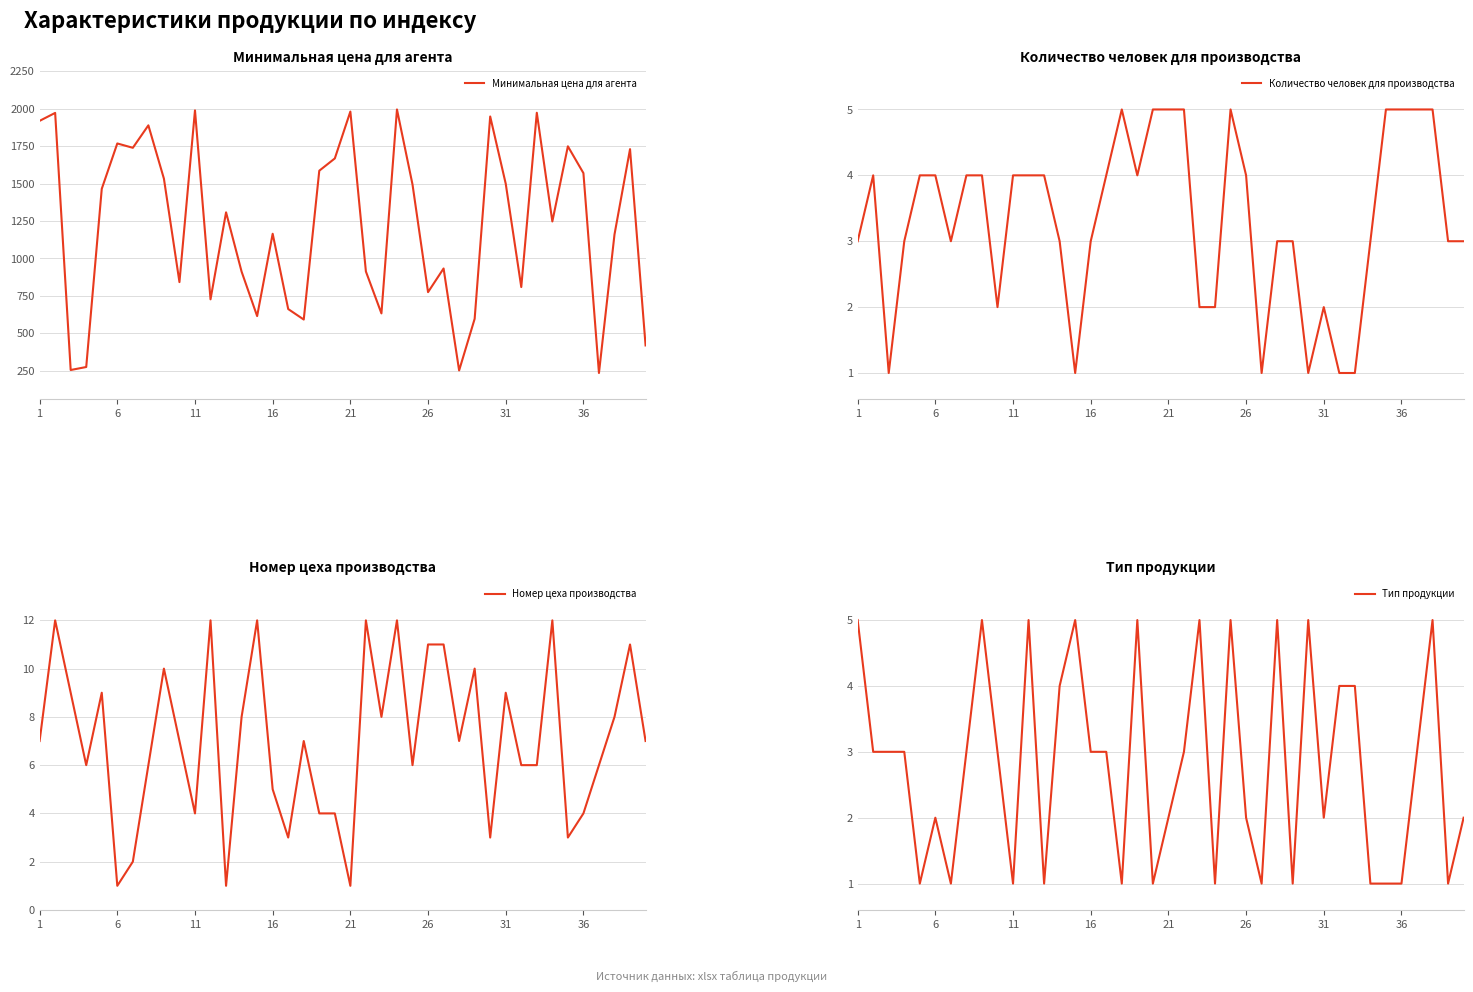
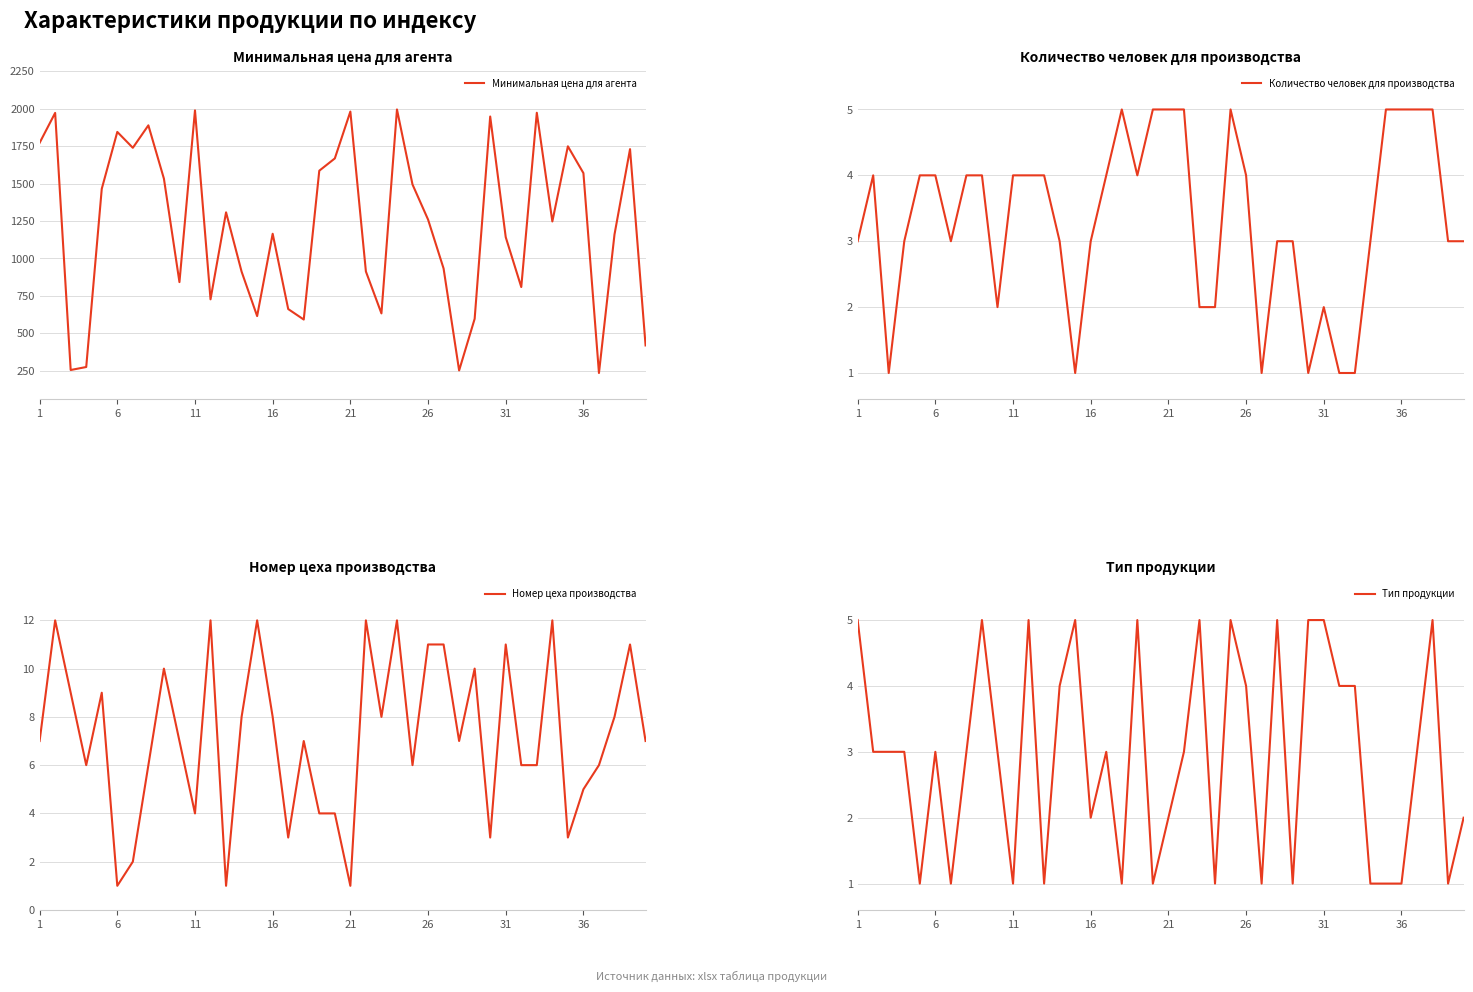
  {
    "Минимальная цена для агента": {
-     "1": 1920,
-     "6": 1770,
+     "1": 1770,
+     "6": 1850,
      "11": 1990,
      "16": 1170,
      "21": 1980,
-     "26": 780,
-     "31": 1500,
+     "26": 1260,
+     "31": 1140,
      "36": 1570
    },
    "Количество человек для производства": {
      "1": 3.0,
      "6": 4.0,
      "11": 4.0,
      "16": 3.0,
      "21": 5.0,
      "26": 4.0,
      "31": 2.0,
      "36": 5.0
    },
    "Номер цеха производства": {
      "1": 7,
      "6": 1,
      "11": 4,
-     "16": 5,
+     "16": 8,
      "21": 1,
      "26": 11,
-     "31": 9,
-     "36": 4
+     "31": 11,
+     "36": 5
    },
    "Тип продукции": {
      "1": 5,
-     "6": 2,
+     "6": 3,
      "11": 1,
-     "16": 3,
+     "16": 2,
      "21": 2,
-     "26": 2,
-     "31": 2,
+     "26": 4,
+     "31": 5,
      "36": 1
    }
  }
